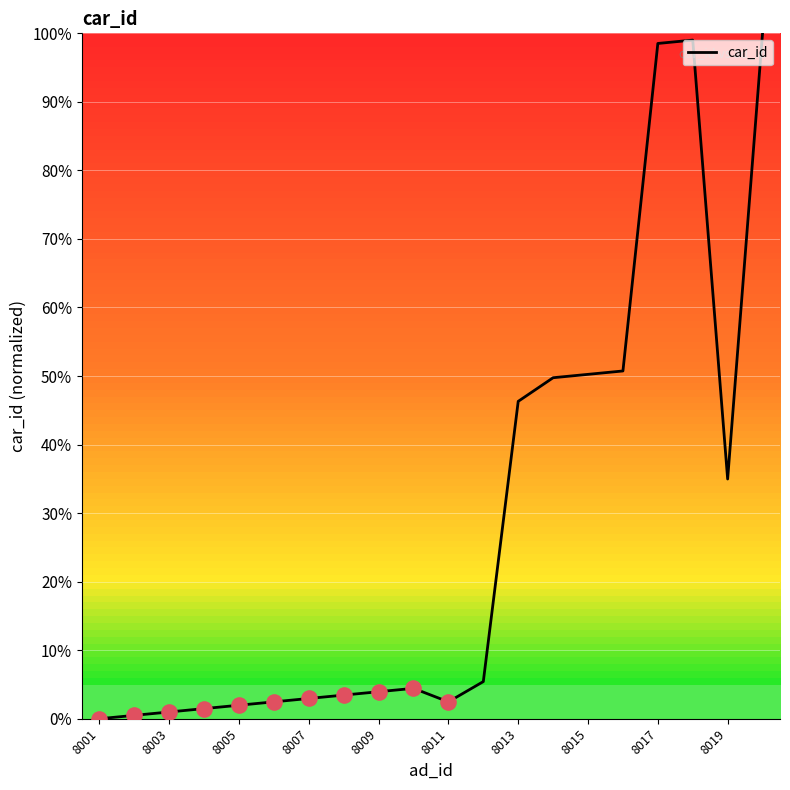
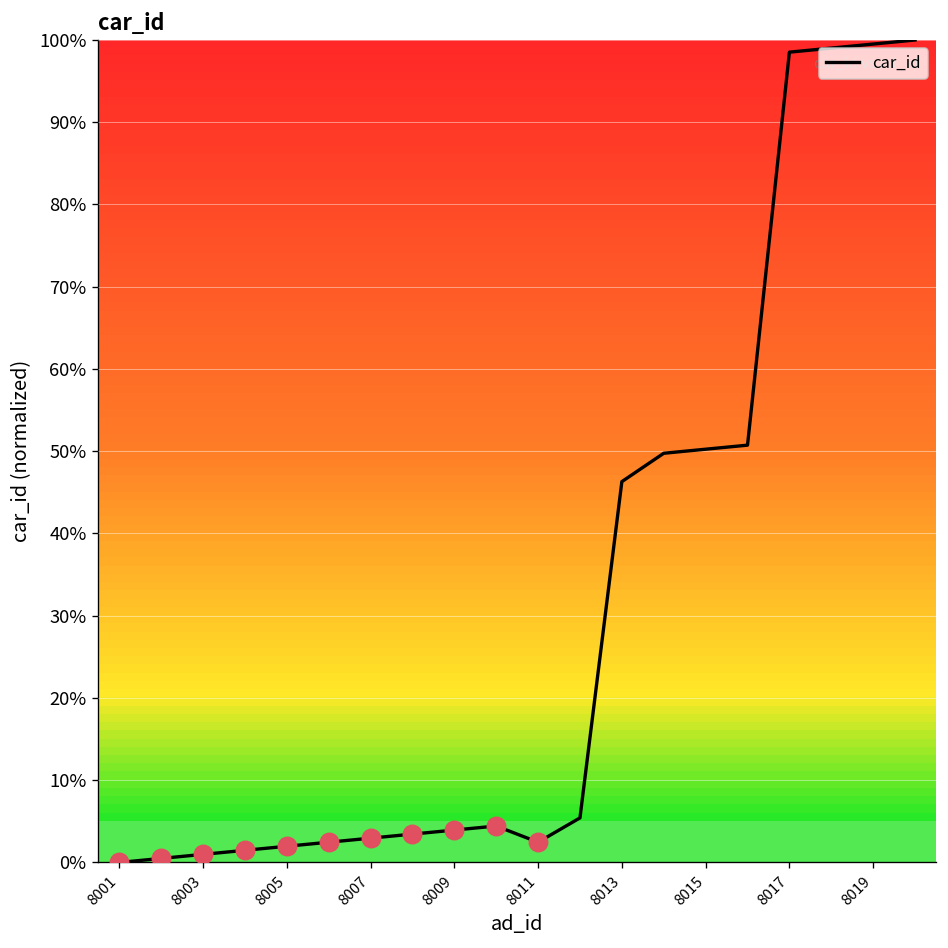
  {
    "car_id": {
      "8013": "46%",
      "8015": "50%",
      "8017": "99%",
-     "8019": "35%"
+     "8019": "100%"
    }
  }
